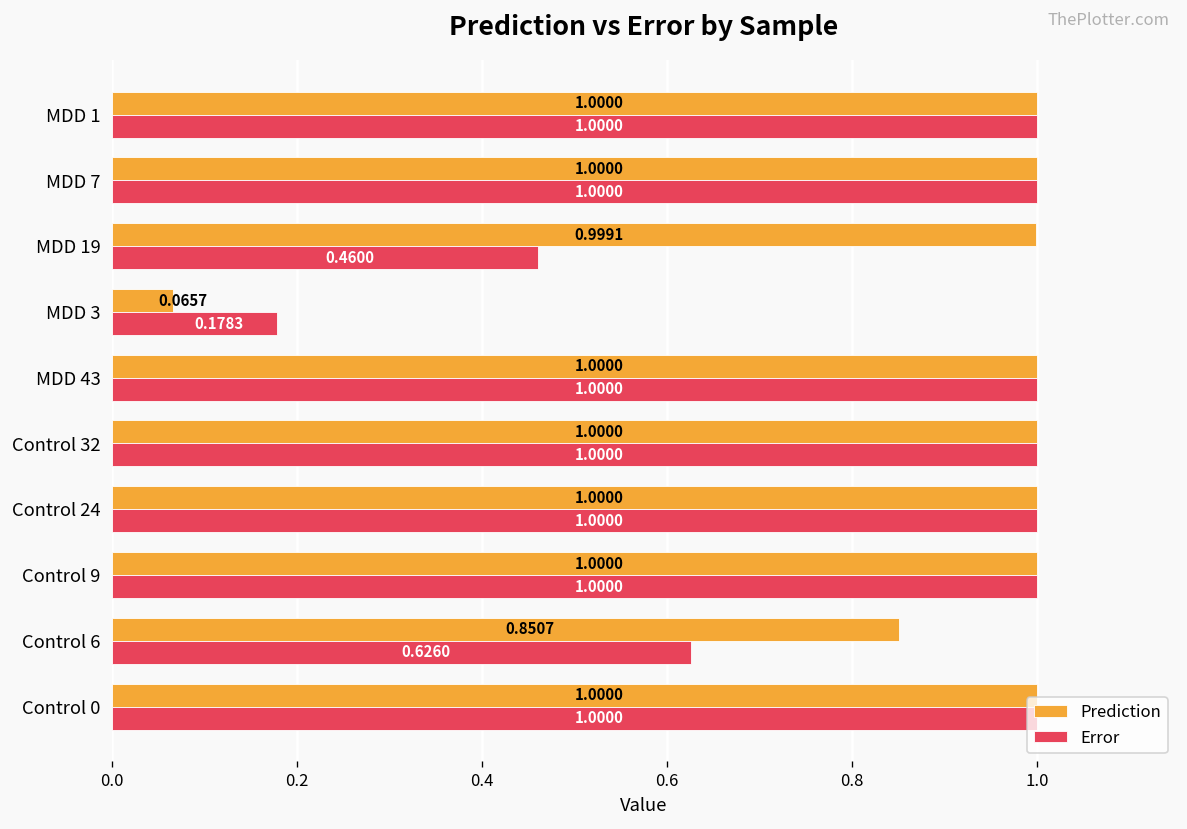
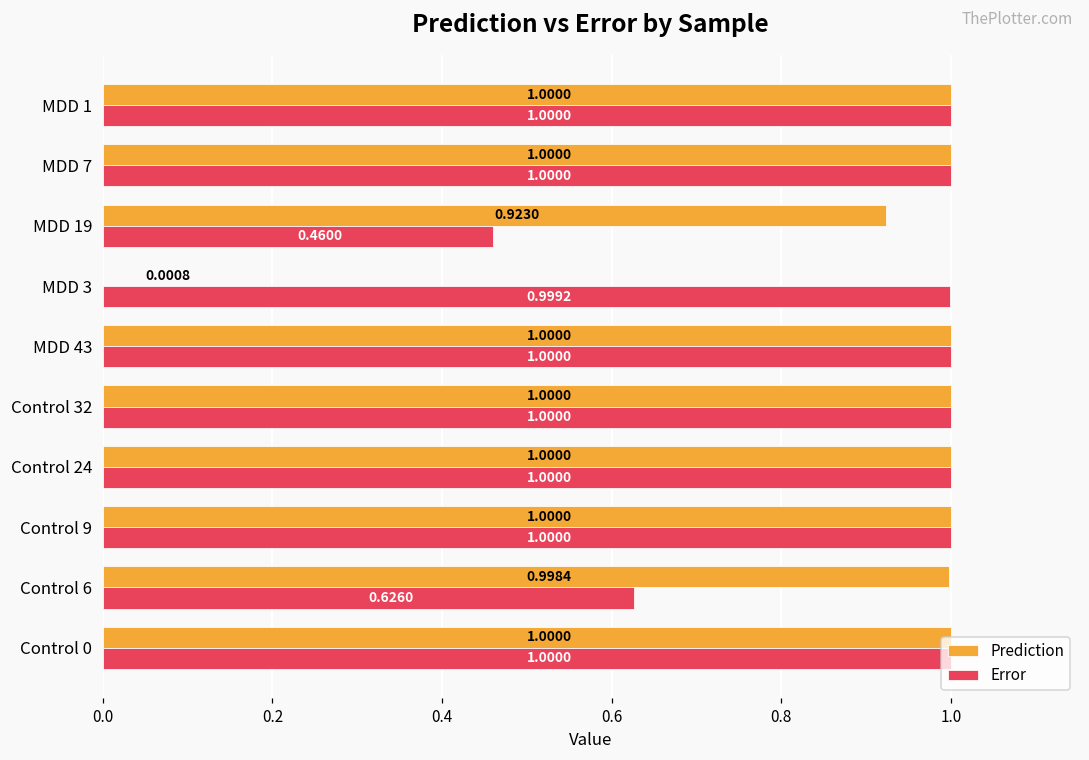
  {
    "Prediction": {
      "MDD 1": 1.0000,
      "MDD 7": 1.0000,
-     "MDD 19": 0.9991,
-     "MDD 3": 0.0657,
+     "MDD 19": 0.9230,
+     "MDD 3": 0.0008,
      "MDD 43": 1.0000,
      "Control 32": 1.0000,
      "Control 24": 1.0000,
      "Control 9": 1.0000,
-     "Control 6": 0.8507,
+     "Control 6": 0.9984,
      "Control 0": 1.0000
    },
    "Error": {
      "MDD 1": 1.0000,
      "MDD 7": 1.0000,
      "MDD 19": 0.4600,
-     "MDD 3": 0.1783,
+     "MDD 3": 0.9992,
      "MDD 43": 1.0000,
      "Control 32": 1.0000,
      "Control 24": 1.0000,
      "Control 9": 1.0000,
      "Control 6": 0.6260
    }
  }
